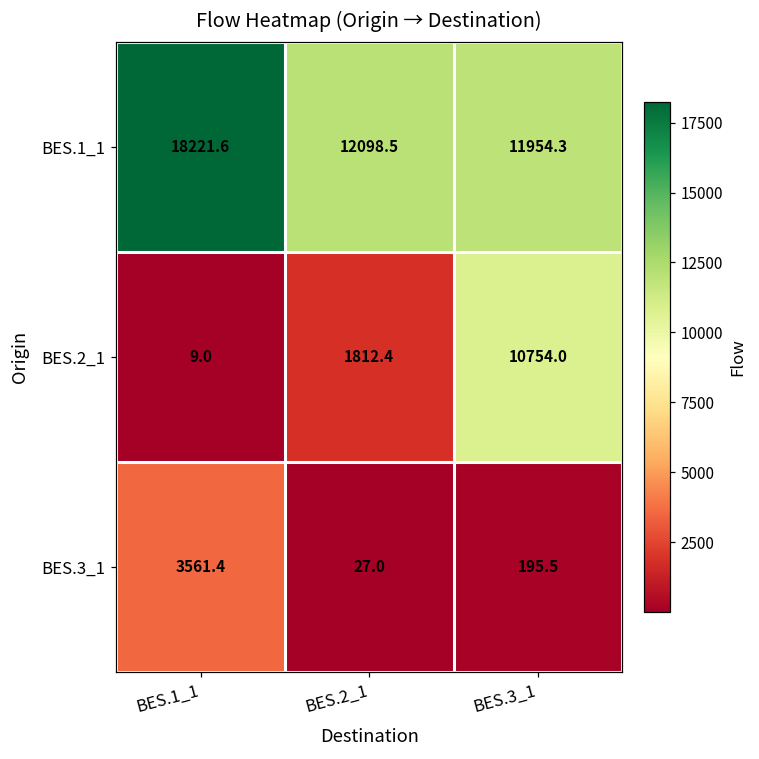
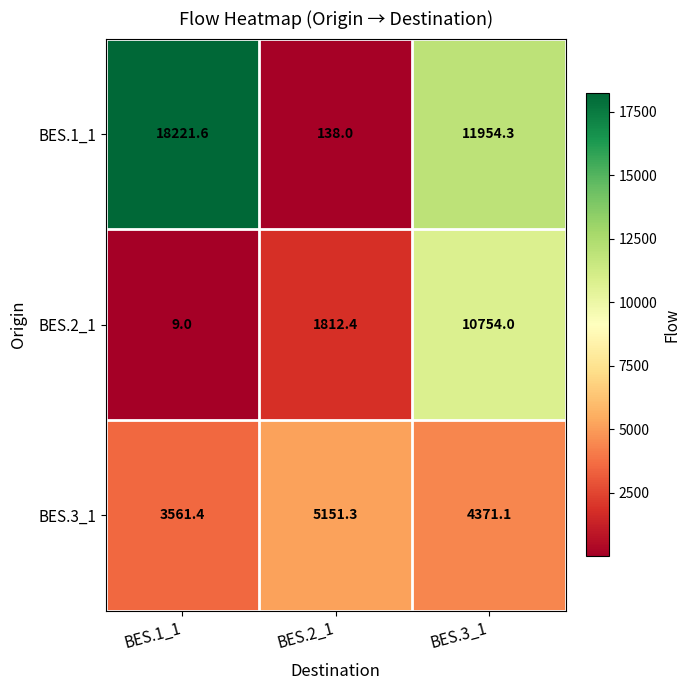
  {
    "BES.1_1": {
      "BES.1_1": 18221.6,
-     "BES.2_1": 12098.5,
+     "BES.2_1": 138.0,
      "BES.3_1": 11954.3
    },
    "BES.2_1": {
      "BES.1_1": 9.0,
      "BES.2_1": 1812.4,
      "BES.3_1": 10754.0
    },
    "BES.3_1": {
      "BES.1_1": 3561.4,
-     "BES.2_1": 27.0,
-     "BES.3_1": 195.5
+     "BES.2_1": 5151.3,
+     "BES.3_1": 4371.1
    }
  }
